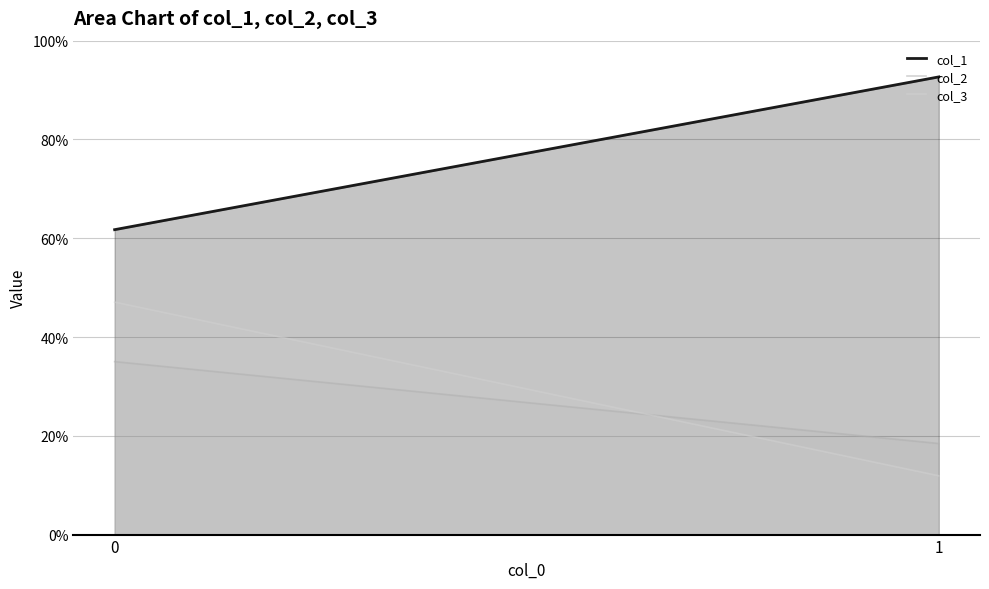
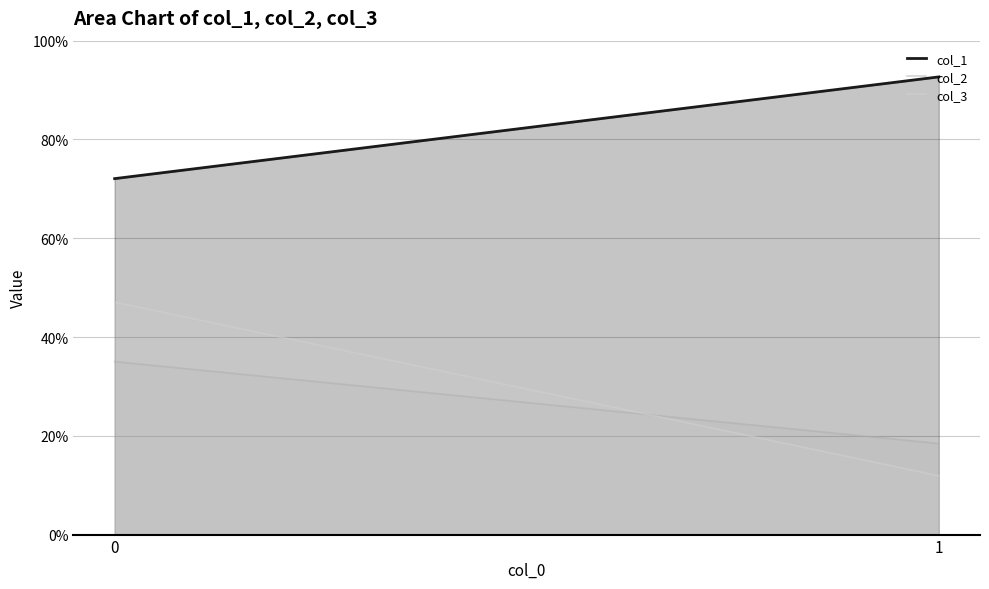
  {
    "col_1": {
-     "0": "62%",
+     "0": "72%",
      "1": "93%"
    }
  }
